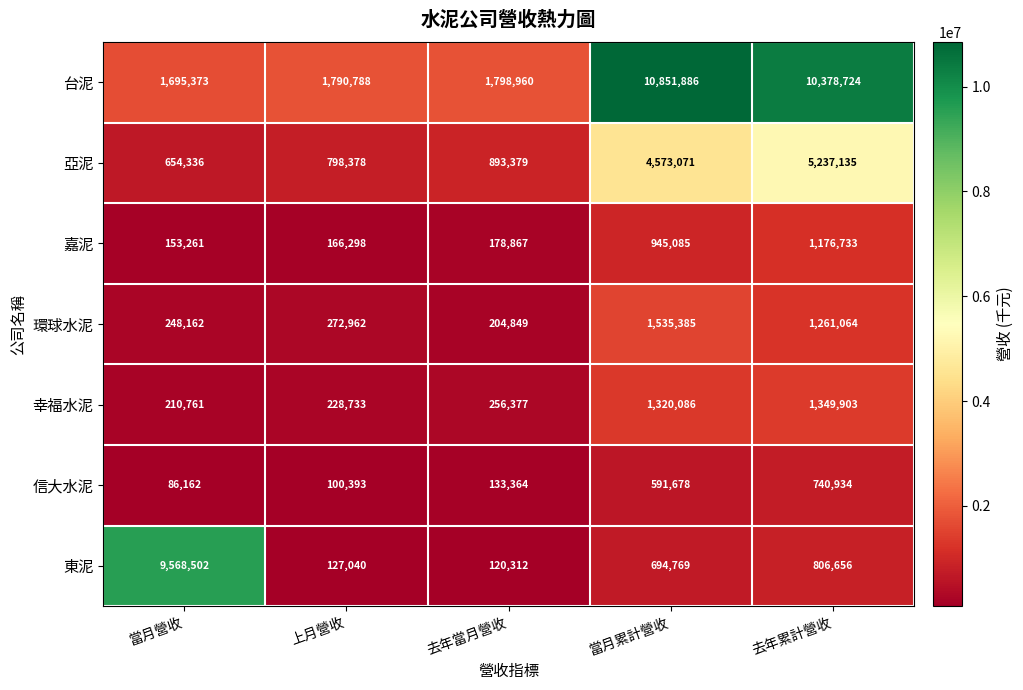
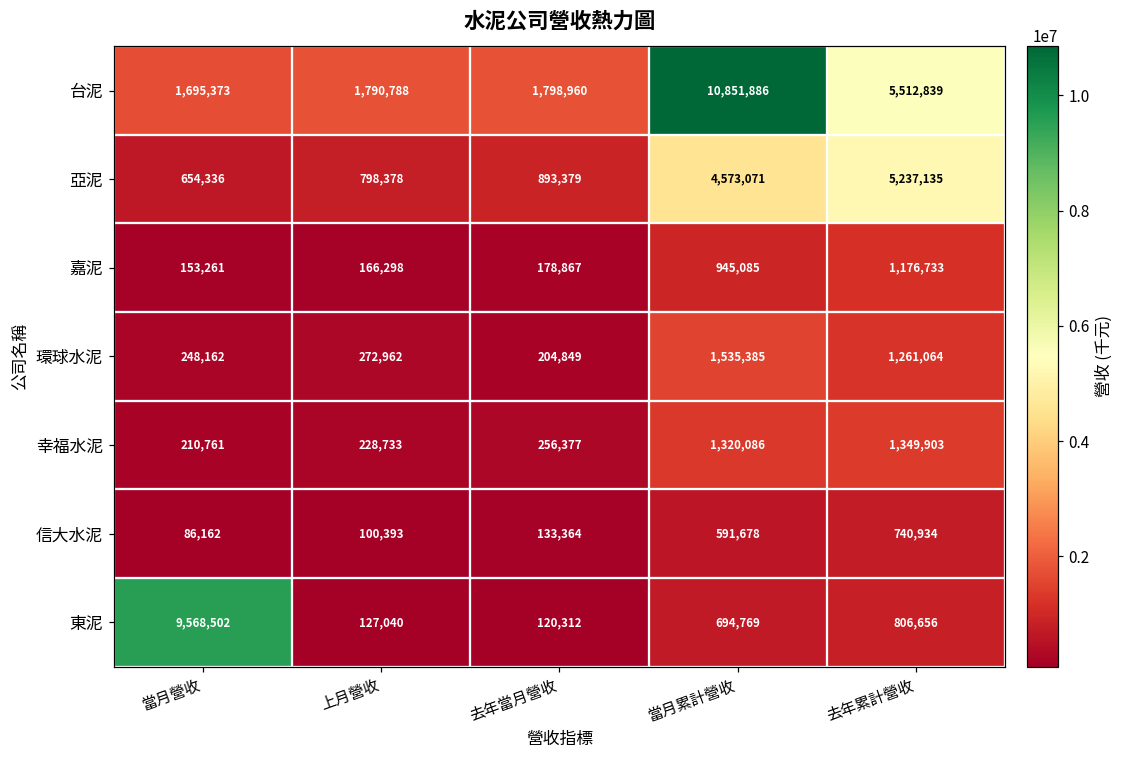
  {
    "台泥": {
      "當月營收": "1,695,373",
      "上月營收": "1,790,788",
      "去年當月營收": "1,798,960",
      "當月累計營收": "10,851,886",
-     "去年累計營收": "10,378,724"
+     "去年累計營收": "5,512,839"
    },
    "亞泥": {
      "當月營收": "654,336",
      "上月營收": "798,378",
      "去年當月營收": "893,379",
      "當月累計營收": "4,573,071",
      "去年累計營收": "5,237,135"
    },
    "嘉泥": {
      "當月營收": "153,261",
      "上月營收": "166,298",
      "去年當月營收": "178,867",
      "當月累計營收": "945,085",
      "去年累計營收": "1,176,733"
    },
    "環球水泥": {
      "當月營收": "248,162",
      "上月營收": "272,962",
      "去年當月營收": "204,849",
      "當月累計營收": "1,535,385",
      "去年累計營收": "1,261,064"
    },
    "幸福水泥": {
      "當月營收": "210,761",
      "上月營收": "228,733",
      "去年當月營收": "256,377",
      "當月累計營收": "1,320,086",
      "去年累計營收": "1,349,903"
    },
    "信大水泥": {
      "當月營收": "86,162",
      "上月營收": "100,393",
      "去年當月營收": "133,364",
      "當月累計營收": "591,678",
      "去年累計營收": "740,934"
    },
    "東泥": {
      "當月營收": "9,568,502",
      "上月營收": "127,040",
      "去年當月營收": "120,312",
      "當月累計營收": "694,769",
      "去年累計營收": "806,656"
    }
  }
